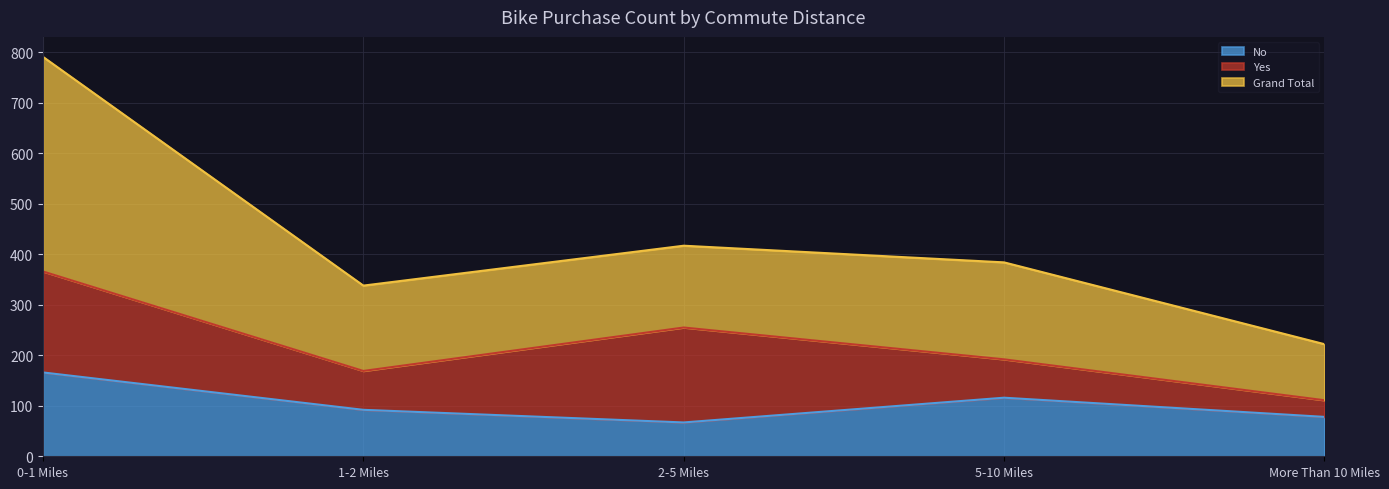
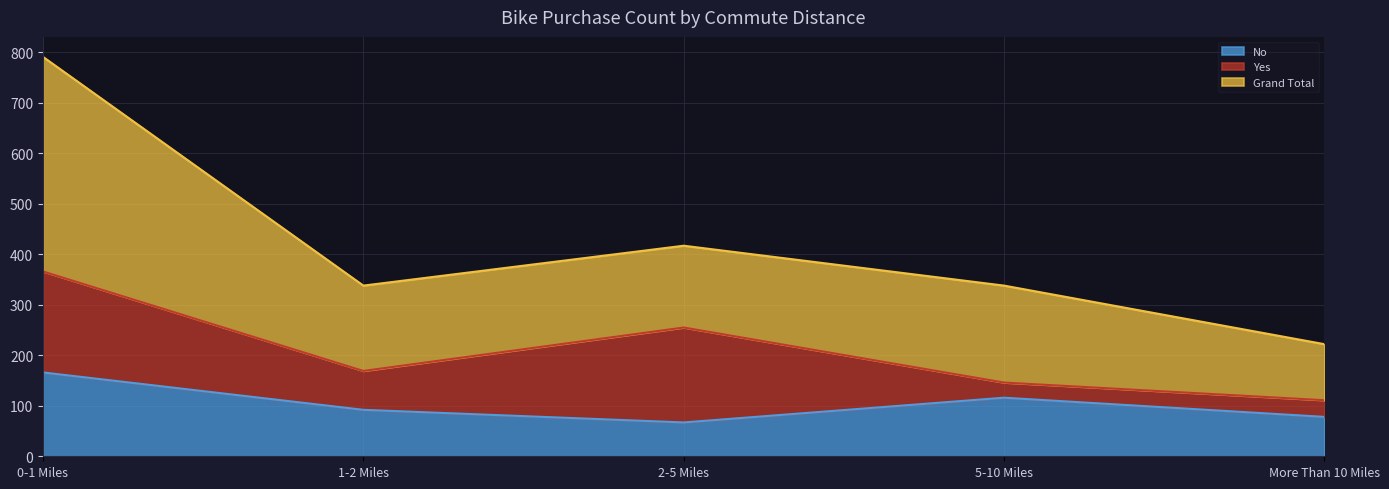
  {
    "No": {
      "0-1 Miles": 170,
      "1-2 Miles": 90,
      "2-5 Miles": 70,
      "5-10 Miles": 120,
      "More Than 10 Miles": 80
    },
    "Yes": {
      "0-1 Miles": 200,
      "1-2 Miles": 80,
      "2-5 Miles": 190,
-     "5-10 Miles": 80,
+     "5-10 Miles": 30,
      "More Than 10 Miles": 30
    },
    "Grand Total": {
      "0-1 Miles": 430,
      "1-2 Miles": 170,
      "2-5 Miles": 160,
      "5-10 Miles": 190,
      "More Than 10 Miles": 110
    }
  }
